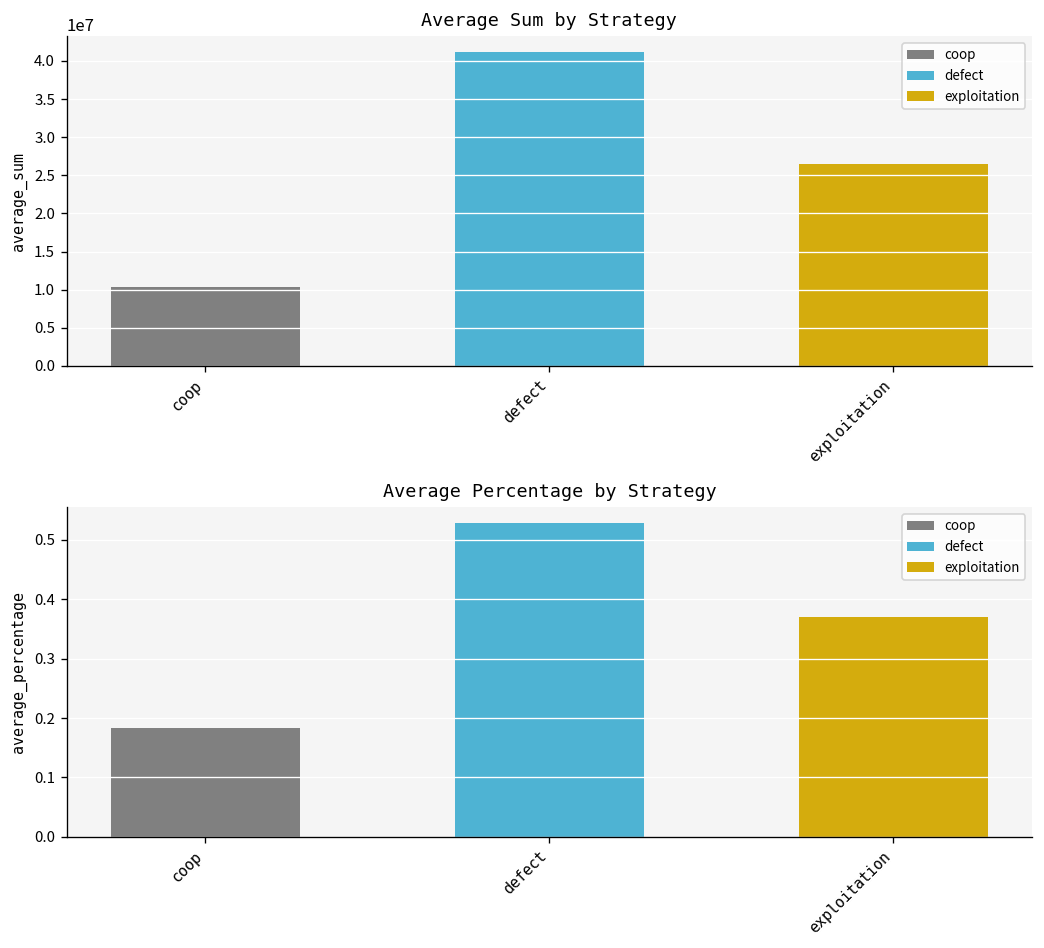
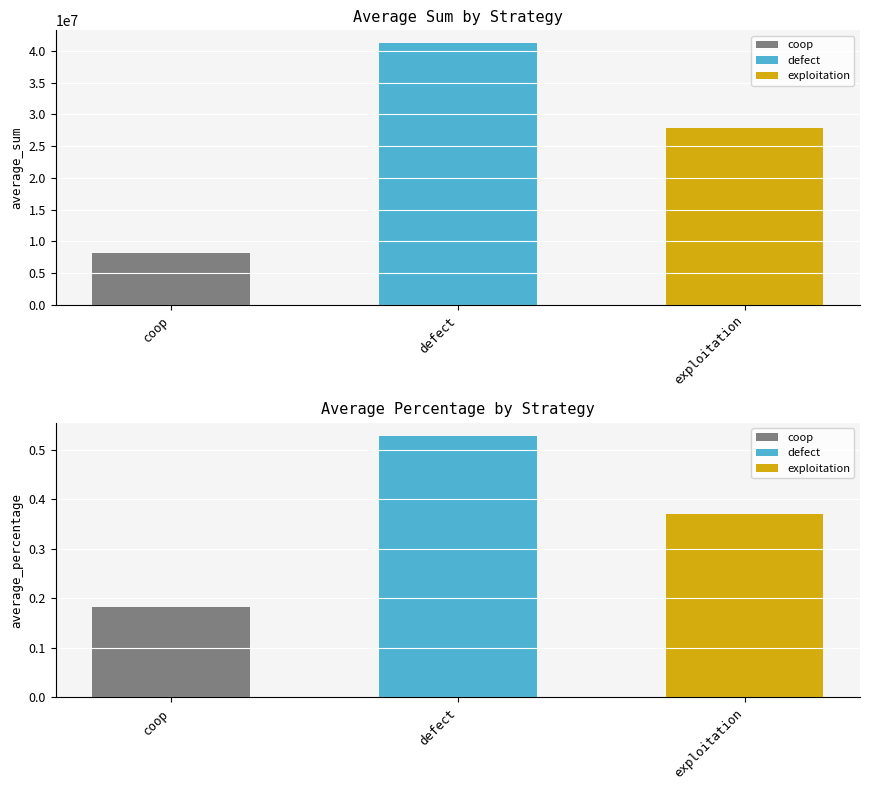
  {
    "Average Sum by Strategy": {
-     "coop": 10000000,
+     "coop": 8000000,
      "defect": 41000000,
-     "exploitation": 26000000
+     "exploitation": 28000000
    },
    "Average Percentage by Strategy": {
      "coop": 0.18,
      "defect": 0.53,
      "exploitation": 0.37
    }
  }
